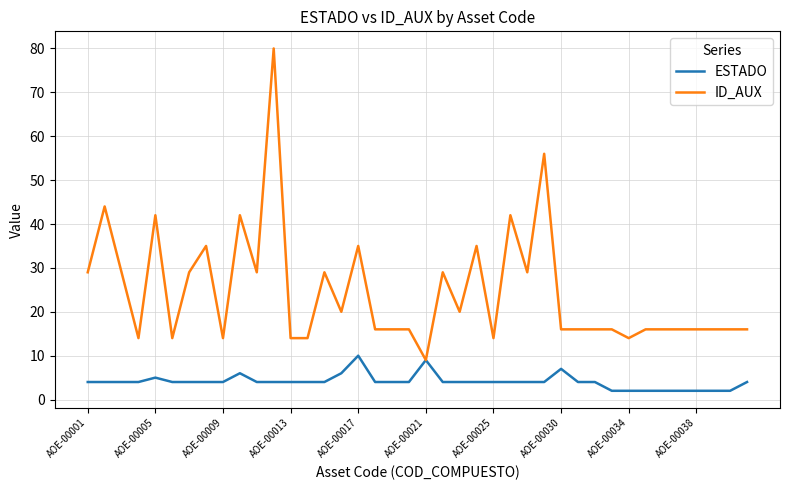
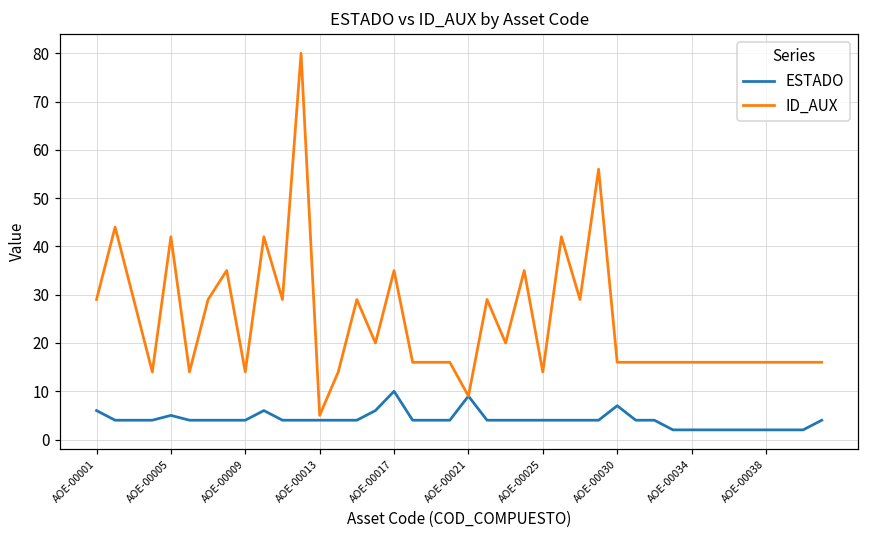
  {
    "ESTADO": {
-     "AOE-00001": 4,
+     "AOE-00001": 6,
      "AOE-00005": 5,
      "AOE-00009": 4,
      "AOE-00013": 4,
      "AOE-00017": 10,
      "AOE-00025": 4,
      "AOE-00030": 7,
      "AOE-00034": 2,
      "AOE-00038": 2
    },
    "ID_AUX": {
      "AOE-00001": 29,
      "AOE-00005": 42,
      "AOE-00009": 14,
-     "AOE-00013": 14,
+     "AOE-00013": 5,
      "AOE-00017": 35,
      "AOE-00025": 14,
      "AOE-00030": 16,
-     "AOE-00034": 14,
+     "AOE-00034": 16,
      "AOE-00038": 16
    }
  }
